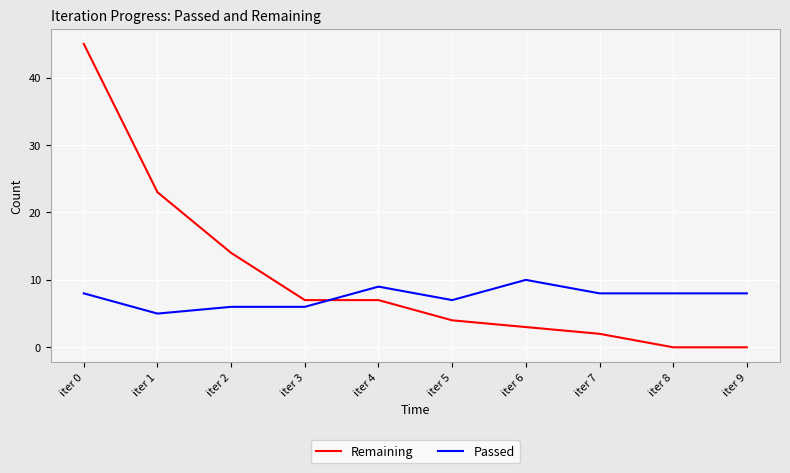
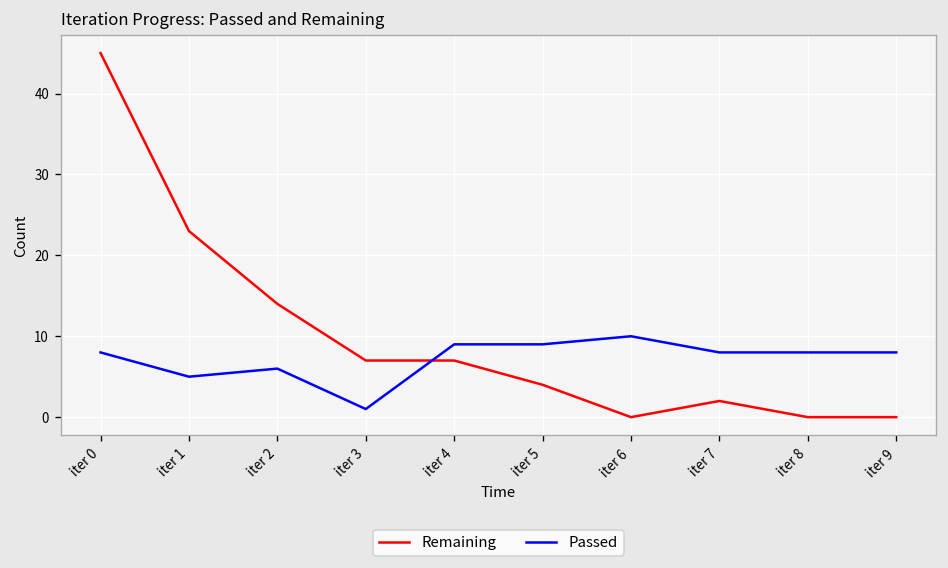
  {
    "Remaining": {
      "iter 0": 45,
      "iter 1": 23,
      "iter 2": 14,
      "iter 3": 7,
      "iter 4": 7,
      "iter 5": 4,
-     "iter 6": 3,
+     "iter 6": 0,
      "iter 7": 2,
      "iter 8": 0,
      "iter 9": 0
    },
    "Passed": {
      "iter 0": 8,
      "iter 1": 5,
      "iter 2": 6,
-     "iter 3": 6,
+     "iter 3": 1,
      "iter 4": 9,
-     "iter 5": 7,
+     "iter 5": 9,
      "iter 6": 10,
      "iter 7": 8,
      "iter 8": 8,
      "iter 9": 8
    }
  }
